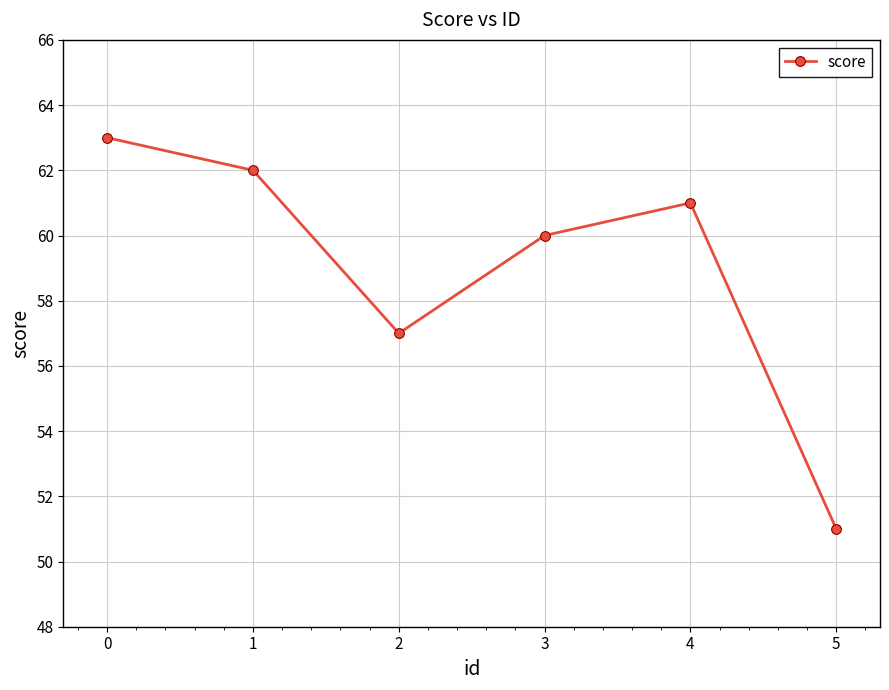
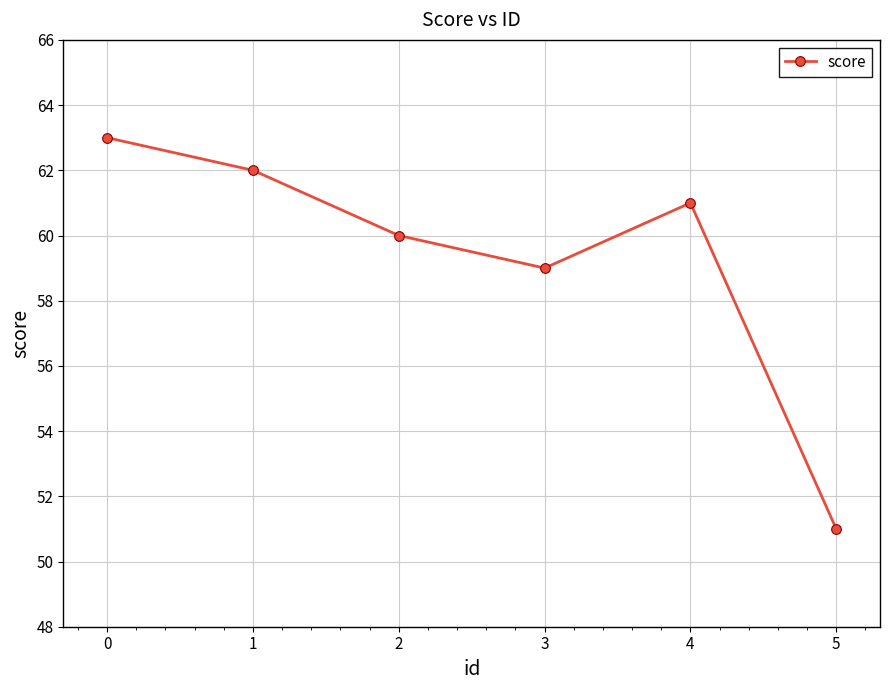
  {
    "0": 63,
    "1": 62,
-   "2": 57,
-   "3": 60,
+   "2": 60,
+   "3": 59,
    "4": 61,
    "5": 51
  }
